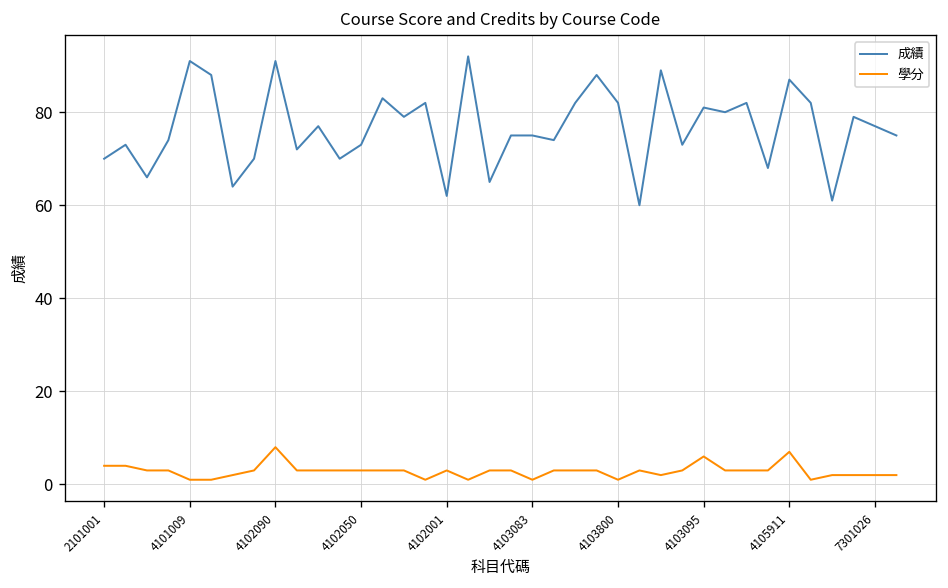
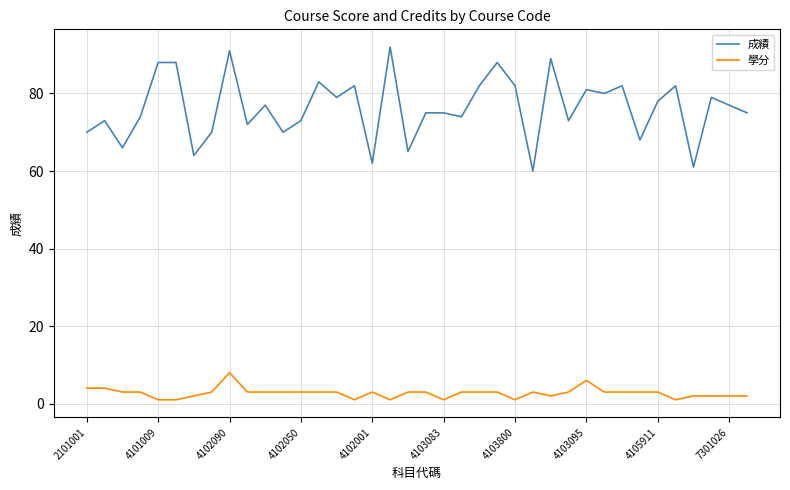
  {
    "成績": {
      "2101001": 70,
-     "4101009": 91,
+     "4101009": 88,
      "4102090": 91,
      "4102050": 73,
      "4102001": 62,
      "4103083": 75,
      "4103800": 82,
      "4103095": 81,
-     "4105911": 87,
+     "4105911": 78,
      "7301026": 77
    },
    "學分": {
      "2101001": 4,
      "4101009": 1,
      "4102090": 8,
      "4102050": 3,
      "4102001": 3,
      "4103083": 1,
      "4103800": 1,
      "4103095": 6,
-     "4105911": 7,
+     "4105911": 3,
      "7301026": 2
    }
  }
